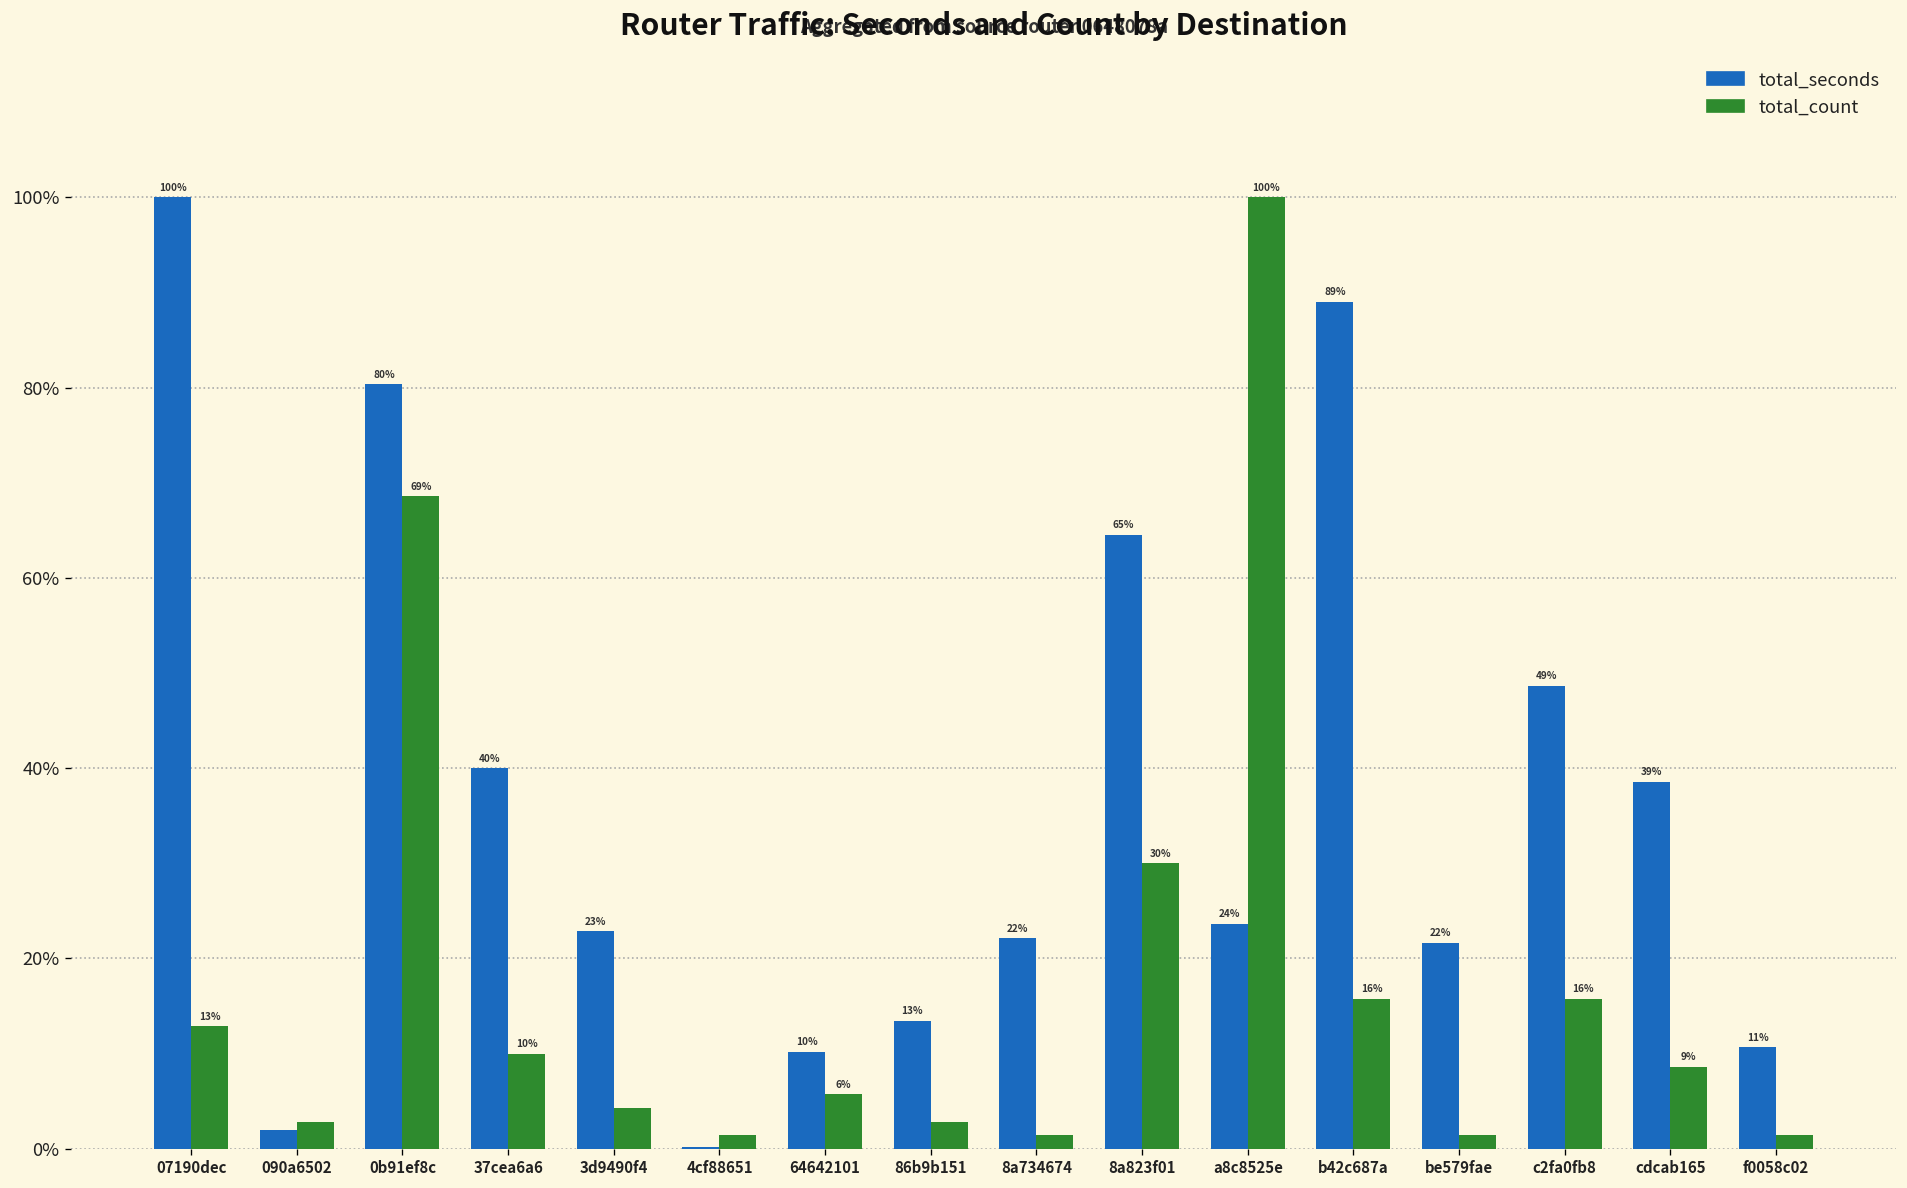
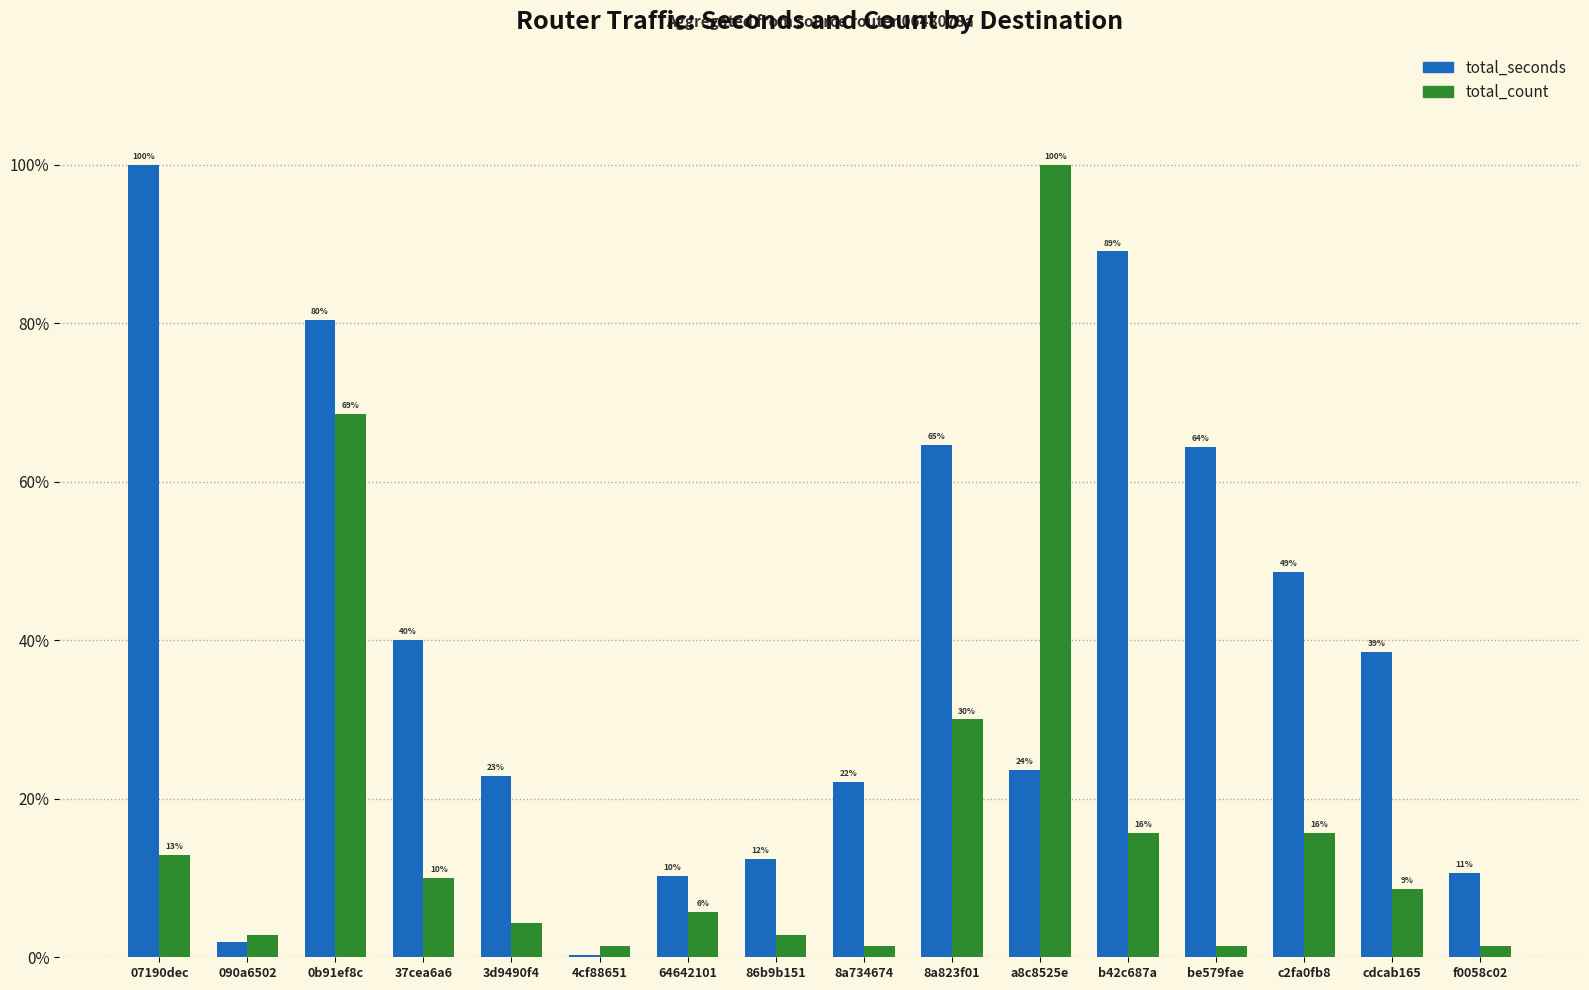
  {
    "total_seconds": {
      "07190dec": "100%",
      "0b91ef8c": "80%",
      "37cea6a6": "40%",
      "3d9490f4": "23%",
      "64642101": "10%",
-     "86b9b151": "13%",
+     "86b9b151": "12%",
      "8a734674": "22%",
      "8a823f01": "65%",
      "a8c8525e": "24%",
      "b42c687a": "89%",
-     "be579fae": "22%",
+     "be579fae": "64%",
      "c2fa0fb8": "49%",
      "cdcab165": "39%",
      "f0058c02": "11%"
    },
    "total_count": {
      "07190dec": "13%",
      "0b91ef8c": "69%",
      "37cea6a6": "10%",
      "64642101": "6%",
      "8a823f01": "30%",
      "a8c8525e": "100%",
      "b42c687a": "16%",
      "c2fa0fb8": "16%",
      "cdcab165": "9%"
    }
  }
